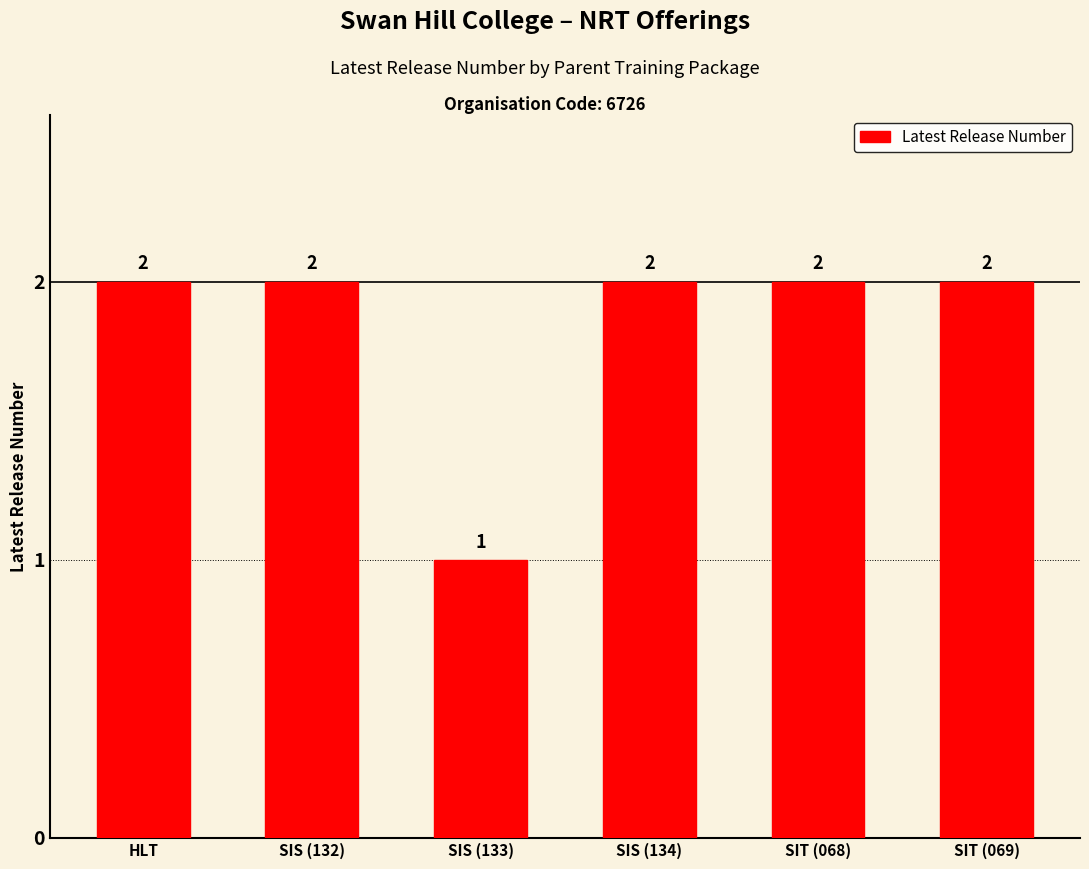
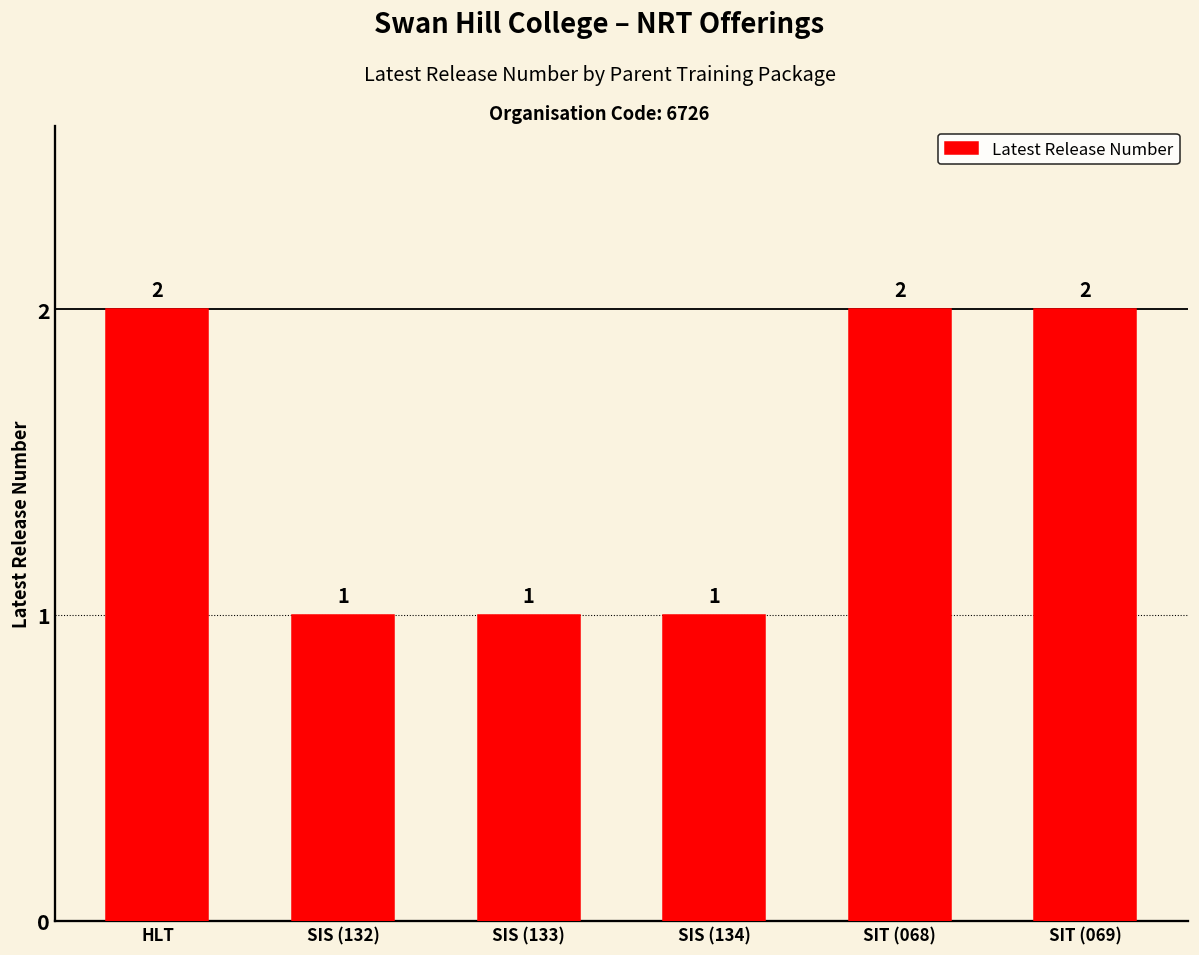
  {
    "HLT": 2,
-   "SIS (132)": 2,
+   "SIS (132)": 1,
    "SIS (133)": 1,
-   "SIS (134)": 2,
+   "SIS (134)": 1,
    "SIT (068)": 2,
    "SIT (069)": 2
  }
